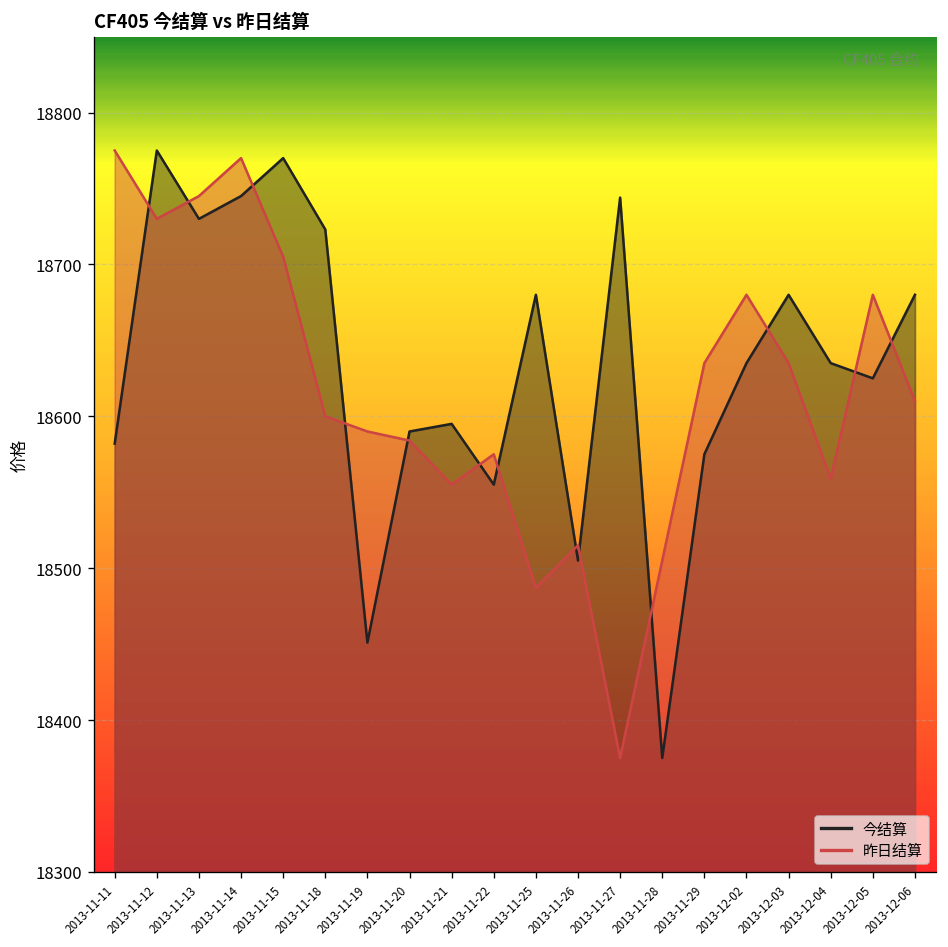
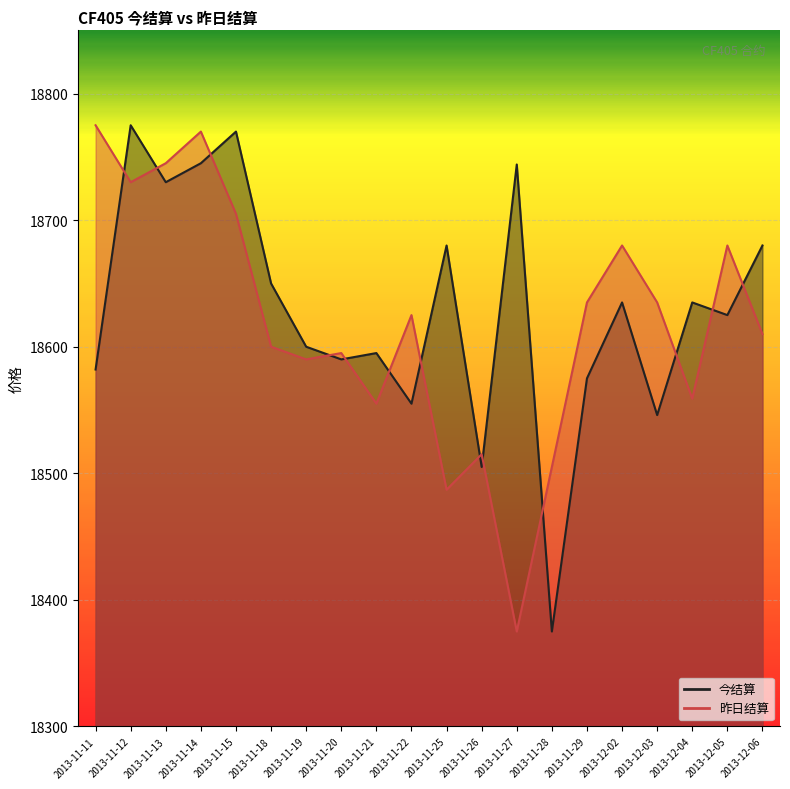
  {
    "今结算": {
      "2013-11-11": 18582,
      "2013-11-12": 18775,
      "2013-11-13": 18730,
      "2013-11-14": 18745,
      "2013-11-15": 18770,
-     "2013-11-18": 18723,
-     "2013-11-19": 18451,
+     "2013-11-18": 18650,
+     "2013-11-19": 18600,
      "2013-11-20": 18590,
      "2013-11-21": 18595,
      "2013-11-22": 18555,
      "2013-11-25": 18680,
      "2013-11-26": 18505,
      "2013-11-27": 18744,
      "2013-11-28": 18375,
      "2013-11-29": 18575,
      "2013-12-02": 18635,
-     "2013-12-03": 18680,
+     "2013-12-03": 18546,
      "2013-12-04": 18635,
      "2013-12-05": 18625,
      "2013-12-06": 18680
    },
    "昨日结算": {
      "2013-11-11": 18775,
      "2013-11-12": 18730,
      "2013-11-13": 18745,
      "2013-11-14": 18770,
      "2013-11-15": 18705,
      "2013-11-18": 18600,
      "2013-11-19": 18590,
-     "2013-11-20": 18584,
+     "2013-11-20": 18595,
      "2013-11-21": 18555,
-     "2013-11-22": 18575,
+     "2013-11-22": 18625,
      "2013-11-25": 18487,
      "2013-11-26": 18515,
      "2013-11-27": 18375,
      "2013-11-28": 18505,
      "2013-11-29": 18635,
      "2013-12-02": 18680,
      "2013-12-03": 18635,
      "2013-12-04": 18559,
      "2013-12-05": 18680,
      "2013-12-06": 18610
    }
  }
